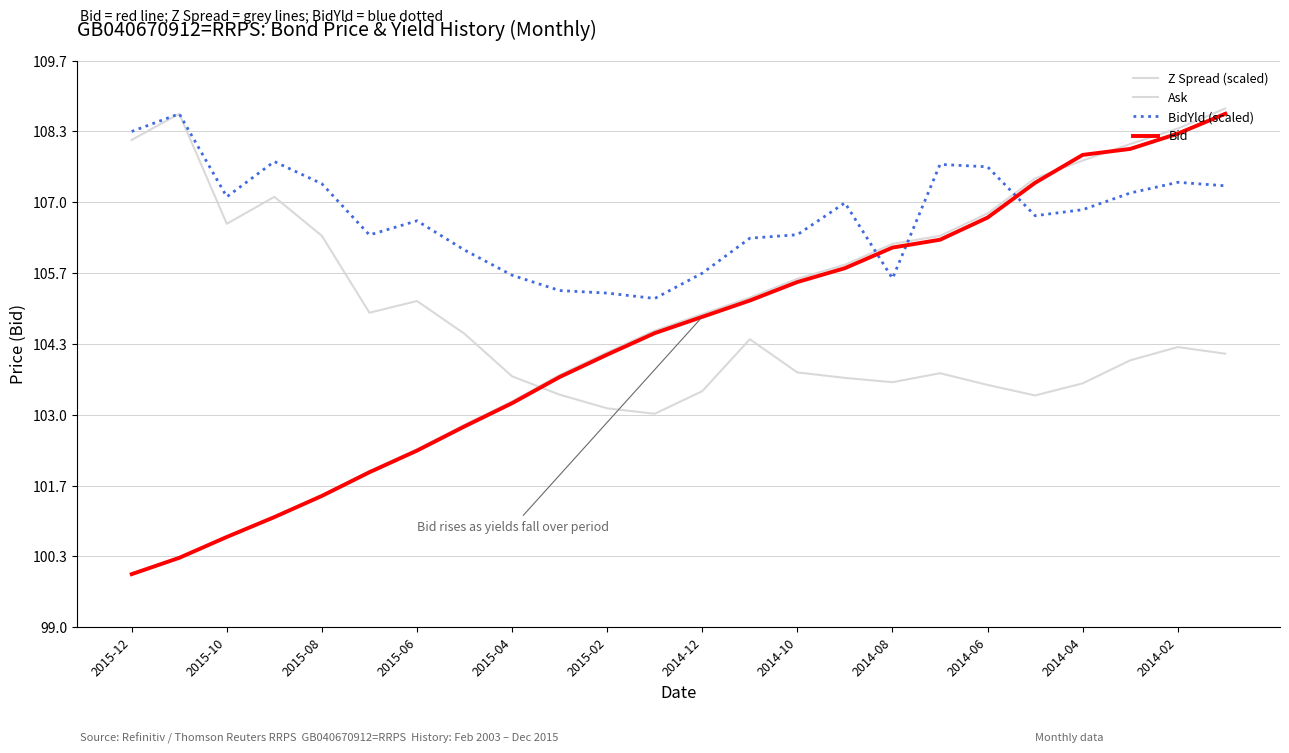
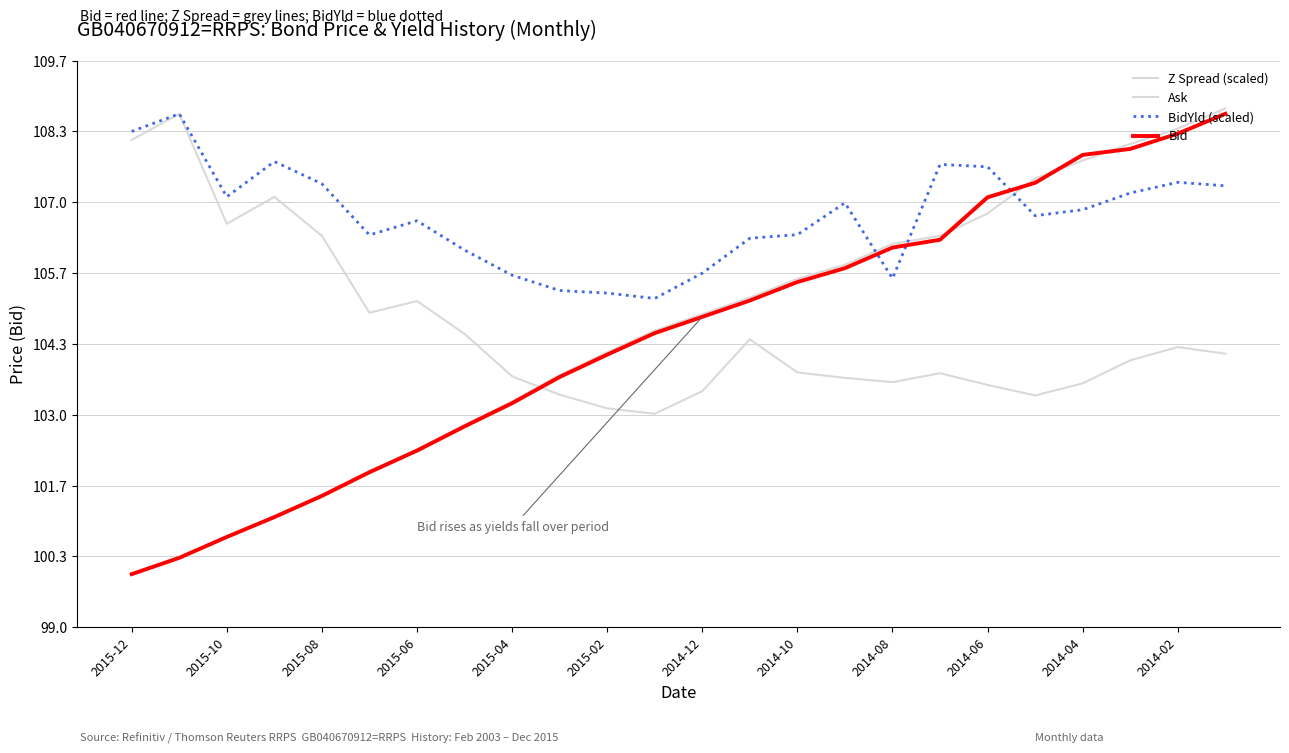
  {
    "BidYld (scaled)": {
      "2015-12": 108.3,
      "2015-10": 107.1,
      "2015-08": 107.4,
      "2015-06": 106.7,
      "2015-04": 105.6,
      "2015-02": 105.3,
      "2014-12": 105.7,
      "2014-10": 106.4,
      "2014-08": 105.6,
      "2014-06": 107.7,
      "2014-04": 106.9,
      "2014-02": 107.4
    },
    "Bid": {
      "2014-12": 104.9,
      "2014-10": 105.5,
      "2014-08": 106.2,
-     "2014-06": 106.7,
+     "2014-06": 107.1,
      "2014-04": 107.9,
      "2014-02": 108.3
    }
  }
